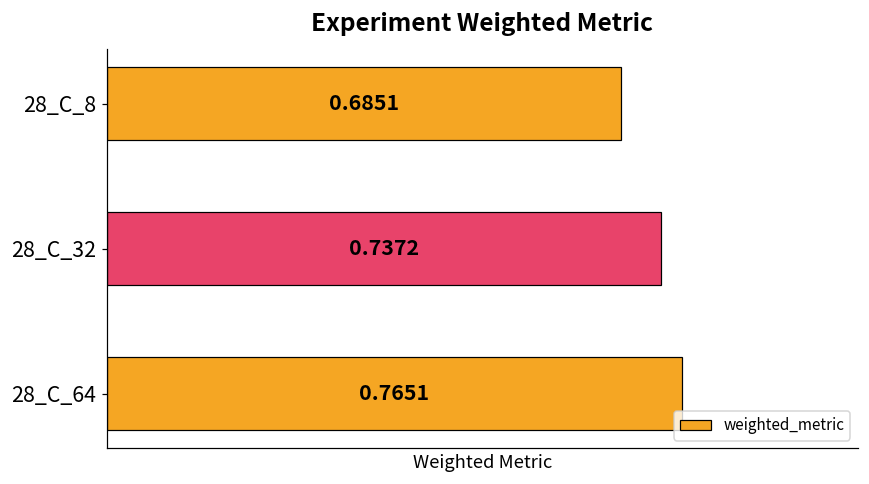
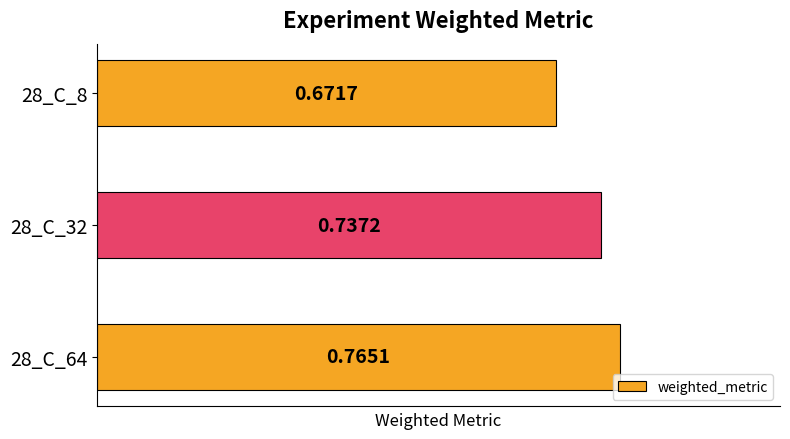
  {
-   "28_C_8": 0.6851,
+   "28_C_8": 0.6717,
    "28_C_32": 0.7372,
    "28_C_64": 0.7651
  }
